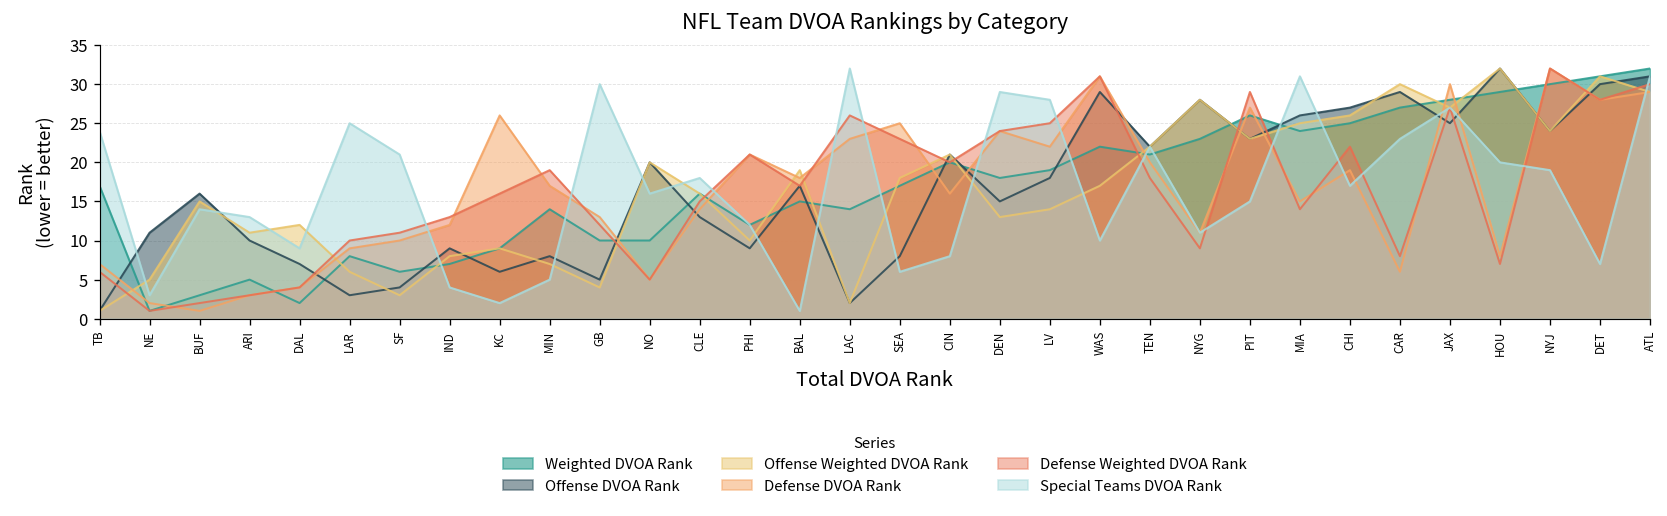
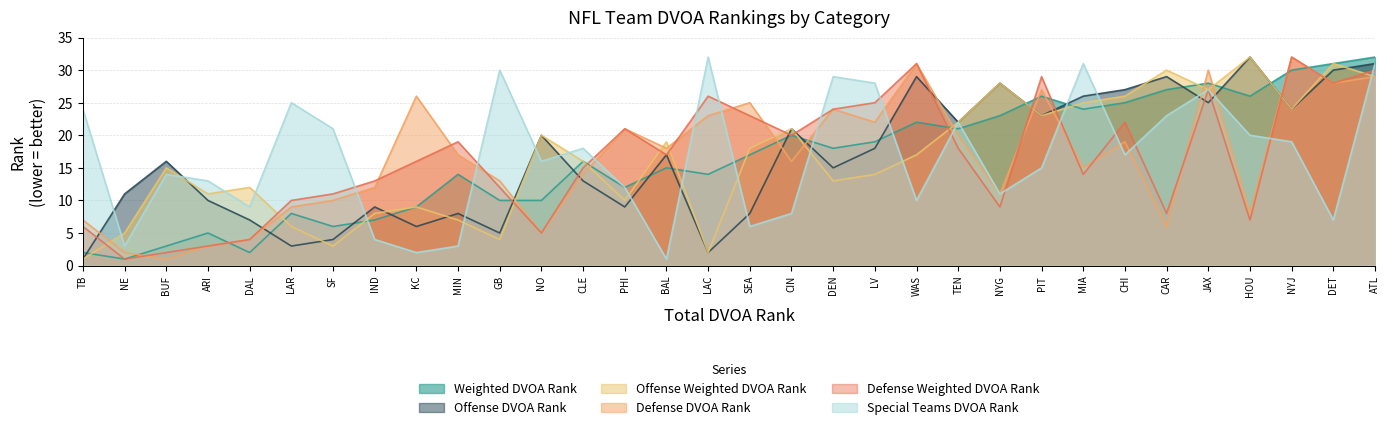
  {
    "Weighted DVOA Rank": {
-     "TB": 17,
+     "TB": 2,
      "BUF": 3,
      "ARI": 5,
      "DAL": 2,
      "LAR": 8,
      "SF": 6,
      "IND": 7,
      "MIN": 14,
      "GB": 10,
      "NO": 10,
      "BAL": 15,
      "LAC": 14,
      "SEA": 17,
      "DEN": 18,
      "LV": 19,
      "WAS": 22,
      "TEN": 21,
      "NYG": 23,
      "PIT": 26,
      "MIA": 24,
      "CHI": 25,
      "CAR": 27,
      "JAX": 28,
-     "HOU": 29,
+     "HOU": 26,
      "NYJ": 30,
      "ATL": 32
    },
    "Offense DVOA Rank": {
      "NE": 11,
      "BUF": 16,
      "ARI": 10,
      "DAL": 7,
      "LAR": 3,
      "SF": 4,
      "IND": 9,
      "KC": 6,
      "MIN": 8,
      "GB": 5,
      "CLE": 13,
      "PHI": 9,
      "SEA": 8,
      "DEN": 15,
      "LV": 18,
      "WAS": 29,
      "MIA": 26,
      "CHI": 27,
      "CAR": 29,
      "JAX": 25,
      "DET": 30
    },
    "Special Teams DVOA Rank": {
      "TB": 24,
      "NE": 3,
      "BUF": 14,
      "ARI": 13,
      "DAL": 9,
      "LAR": 25,
      "SF": 21,
      "IND": 4,
      "KC": 2,
-     "MIN": 5,
+     "MIN": 3,
      "GB": 30,
      "NO": 16,
      "CLE": 18,
      "BAL": 1,
      "LAC": 32,
      "SEA": 6,
      "CIN": 8,
      "DEN": 29,
      "LV": 28,
      "WAS": 10,
      "PIT": 15,
      "MIA": 31,
      "CHI": 17,
      "CAR": 23,
      "HOU": 20,
      "NYJ": 19,
      "DET": 7
    }
  }
